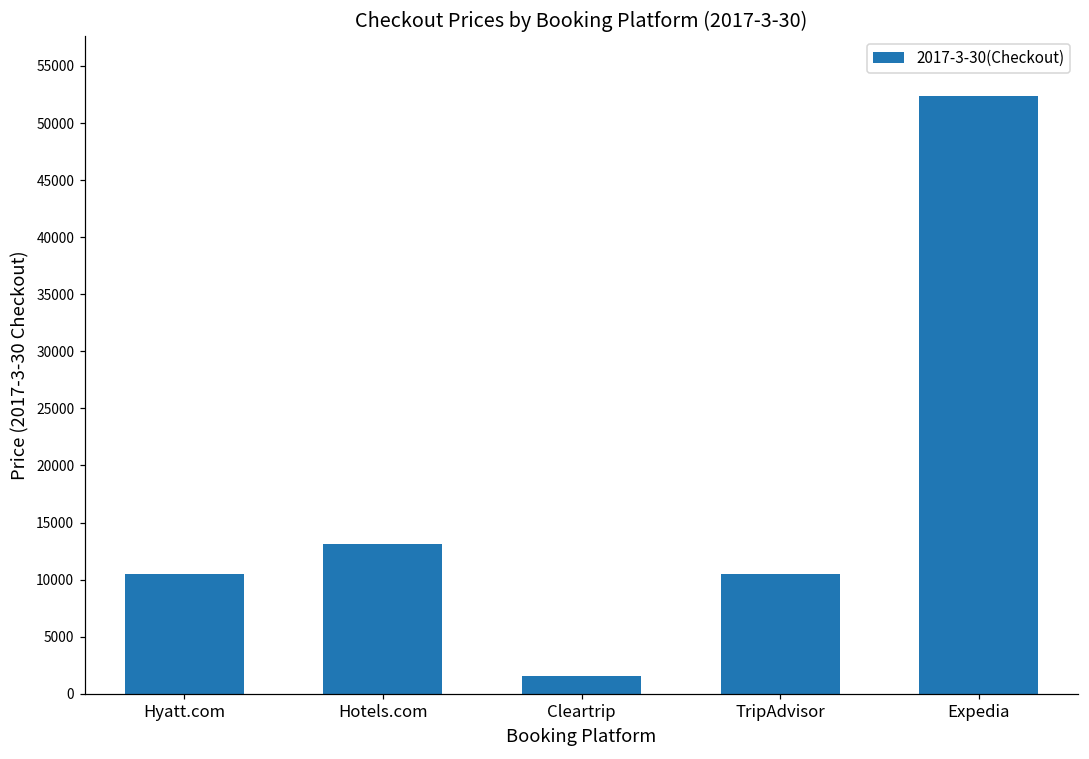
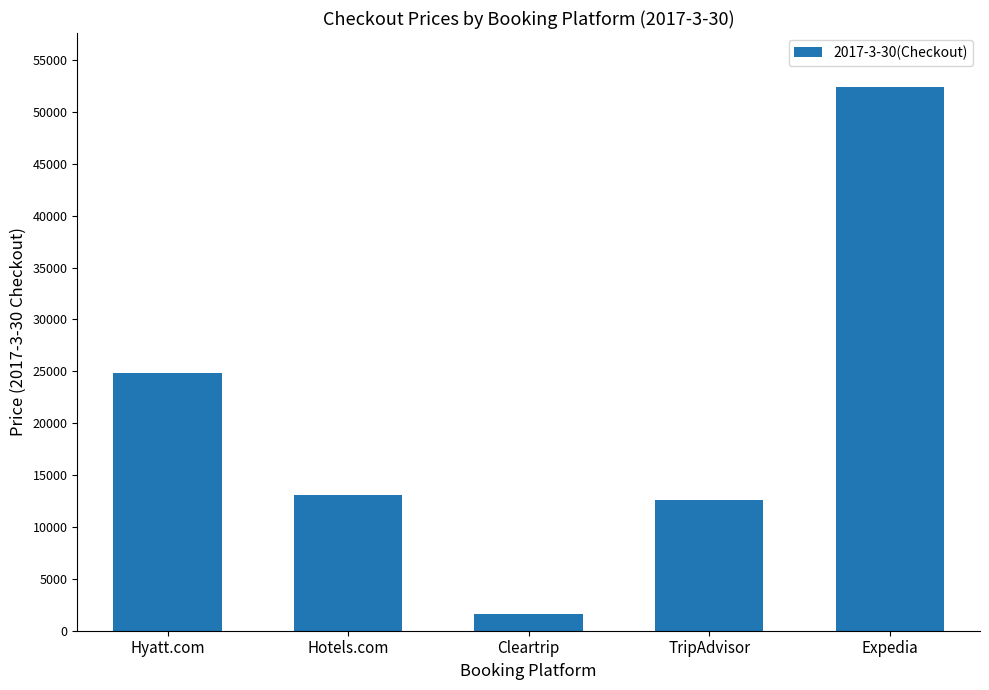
  {
-   "Hyatt.com": 10500,
+   "Hyatt.com": 24900,
    "Hotels.com": 13100,
    "Cleartrip": 1600,
-   "TripAdvisor": 10500,
+   "TripAdvisor": 12600,
    "Expedia": 52400
  }
